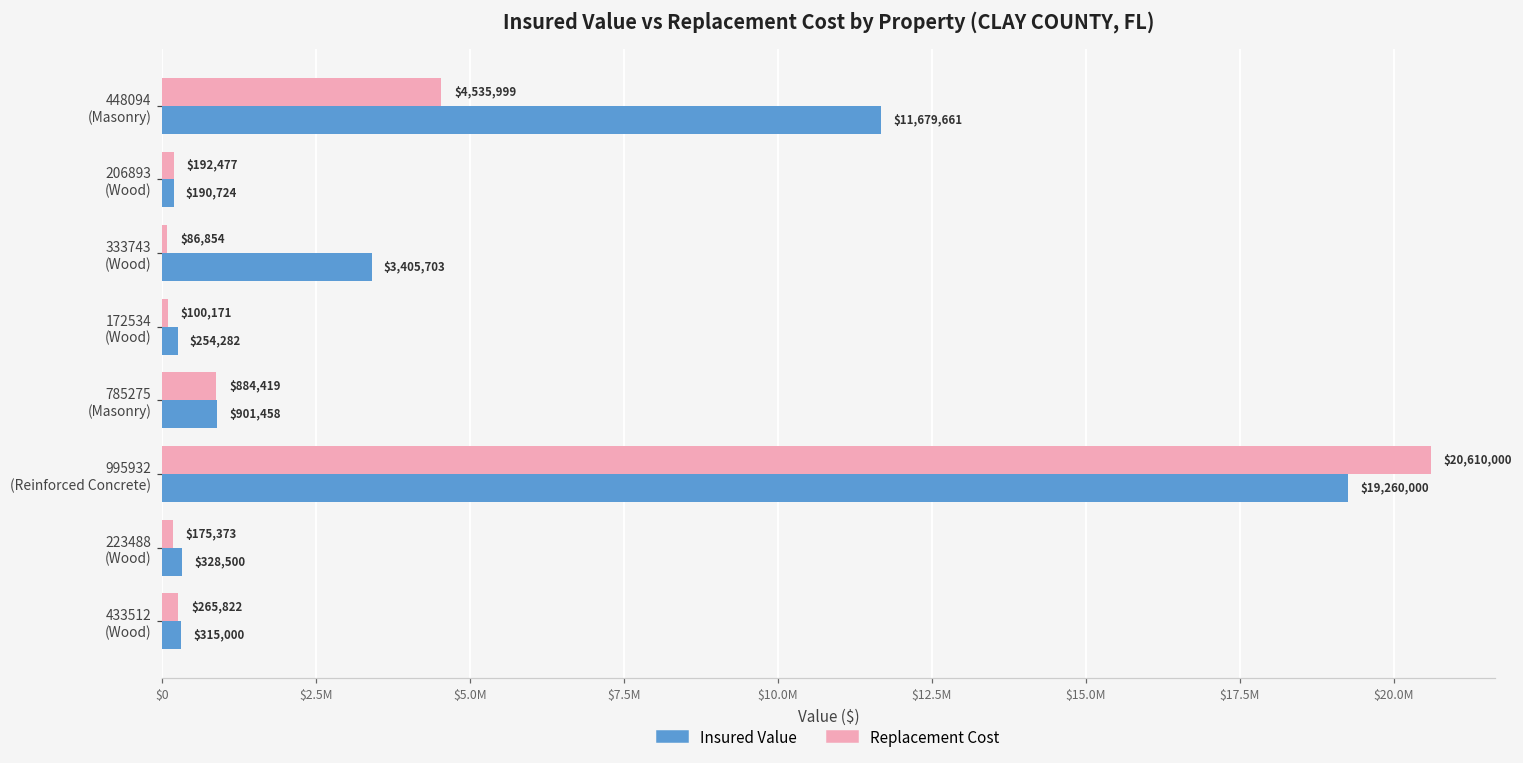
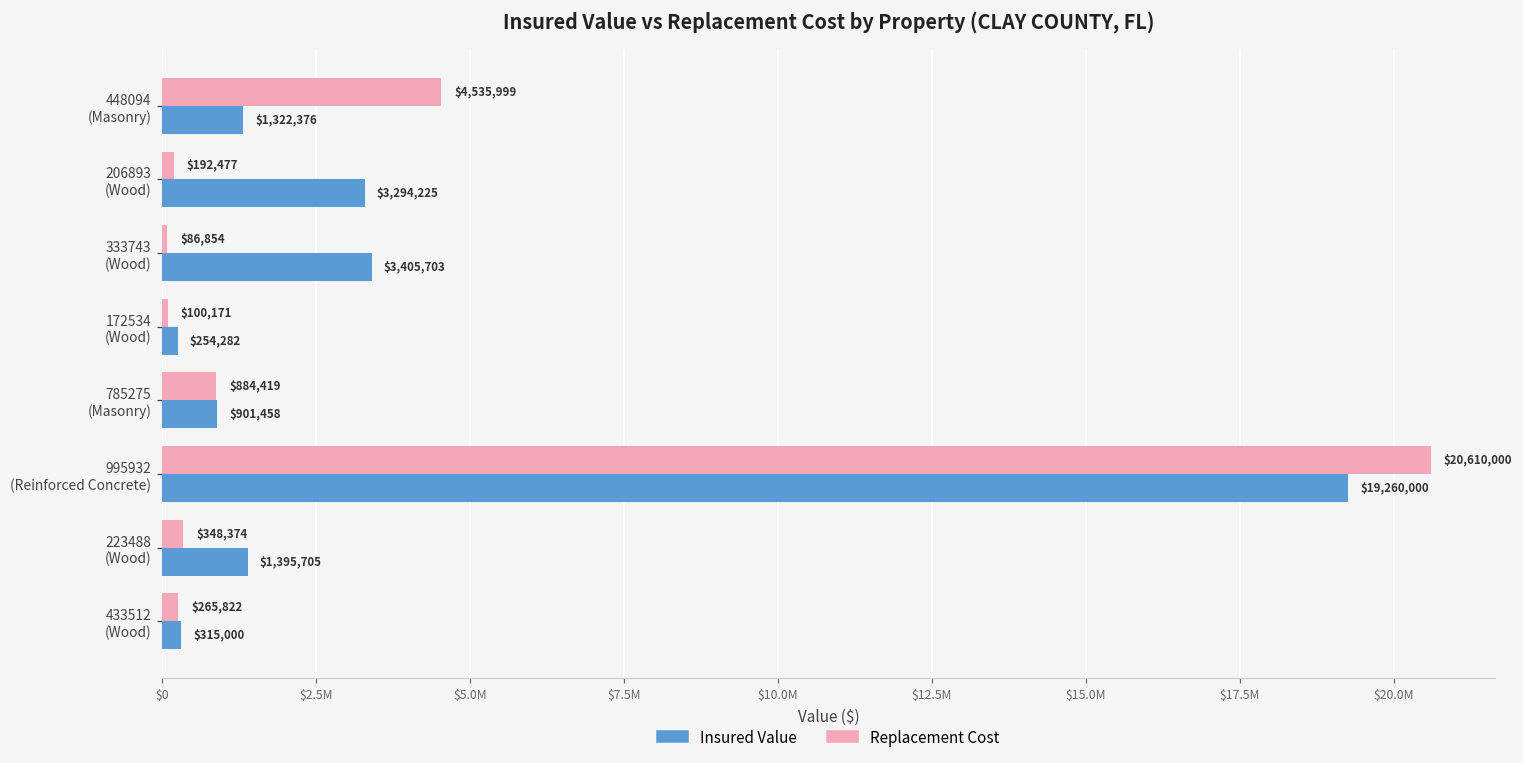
  {
    "Insured Value": {
-     "448094 (Masonry)": "$11,679,661",
-     "206893 (Wood)": "$190,724",
+     "448094 (Masonry)": "$1,322,376",
+     "206893 (Wood)": "$3,294,225",
      "333743 (Wood)": "$3,405,703",
      "172534 (Wood)": "$254,282",
      "785275 (Masonry)": "$901,458",
      "995932 (Reinforced Concrete)": "$19,260,000",
-     "223488 (Wood)": "$328,500",
+     "223488 (Wood)": "$1,395,705",
      "433512 (Wood)": "$315,000"
    },
    "Replacement Cost": {
      "448094 (Masonry)": "$4,535,999",
      "206893 (Wood)": "$192,477",
      "333743 (Wood)": "$86,854",
      "172534 (Wood)": "$100,171",
      "785275 (Masonry)": "$884,419",
      "995932 (Reinforced Concrete)": "$20,610,000",
-     "223488 (Wood)": "$175,373",
+     "223488 (Wood)": "$348,374",
      "433512 (Wood)": "$265,822"
    }
  }
